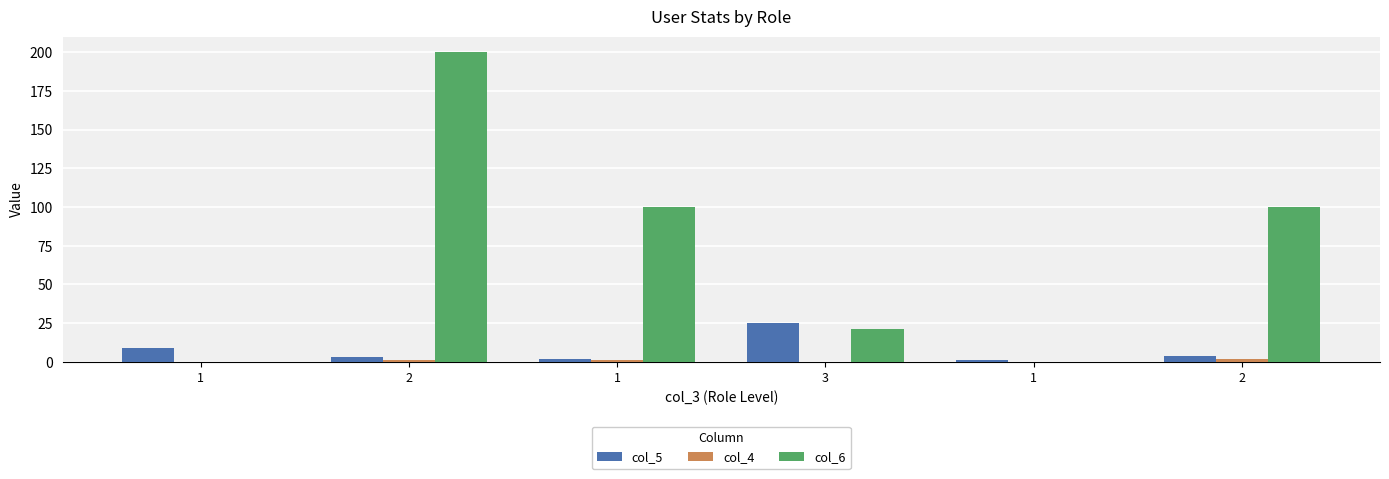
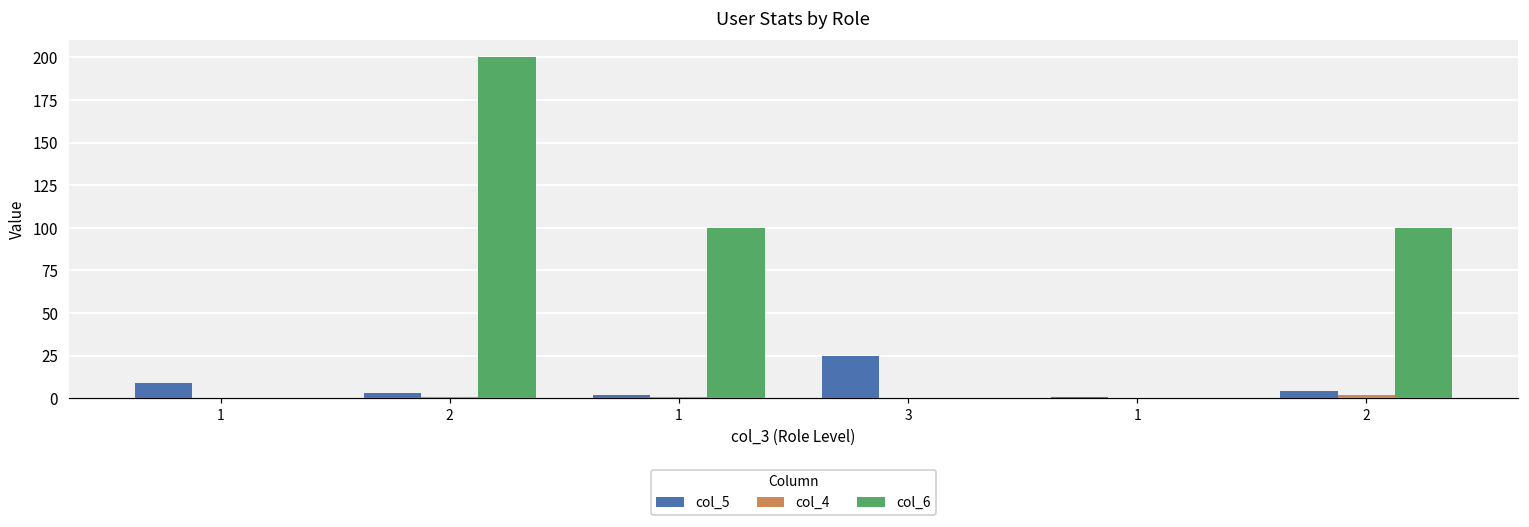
  {
    "col_5": {
      "3": 25
    },
    "col_4": {
      "3": 0
    },
    "col_6": {
-     "3": 21
+     "3": 0
    }
  }
